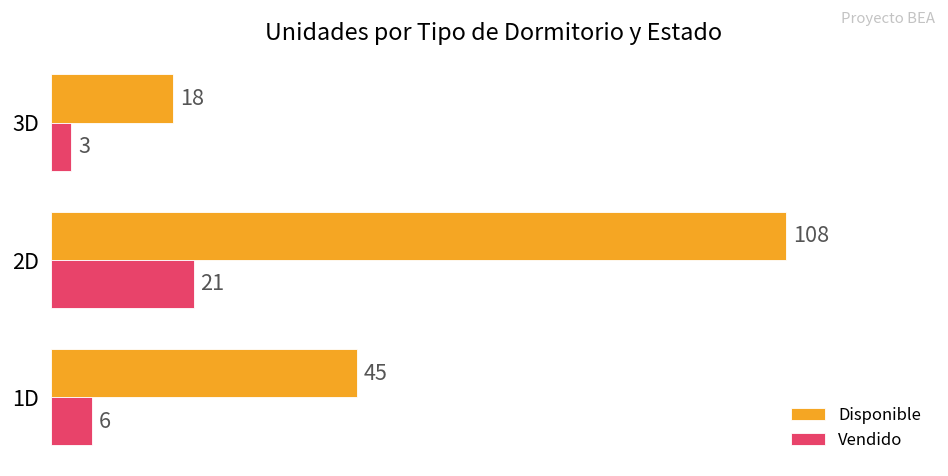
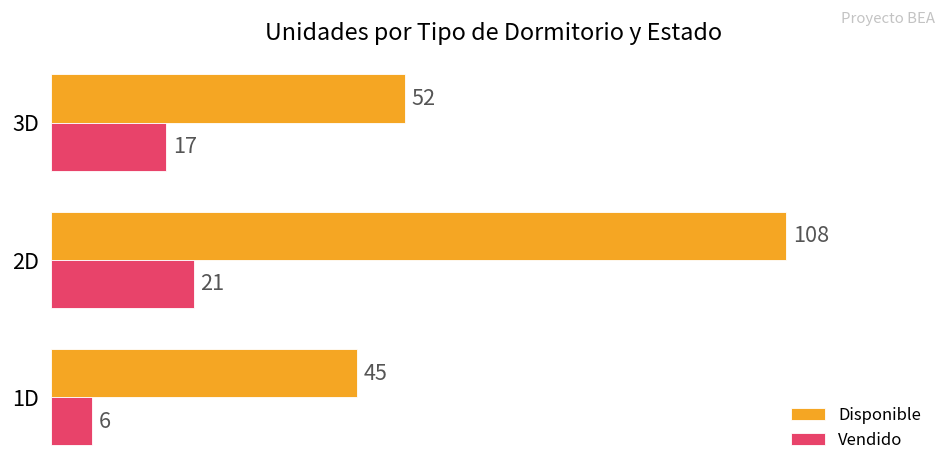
  {
    "Disponible": {
-     "3D": 18,
+     "3D": 52,
      "2D": 108,
      "1D": 45
    },
    "Vendido": {
-     "3D": 3,
+     "3D": 17,
      "2D": 21,
      "1D": 6
    }
  }
